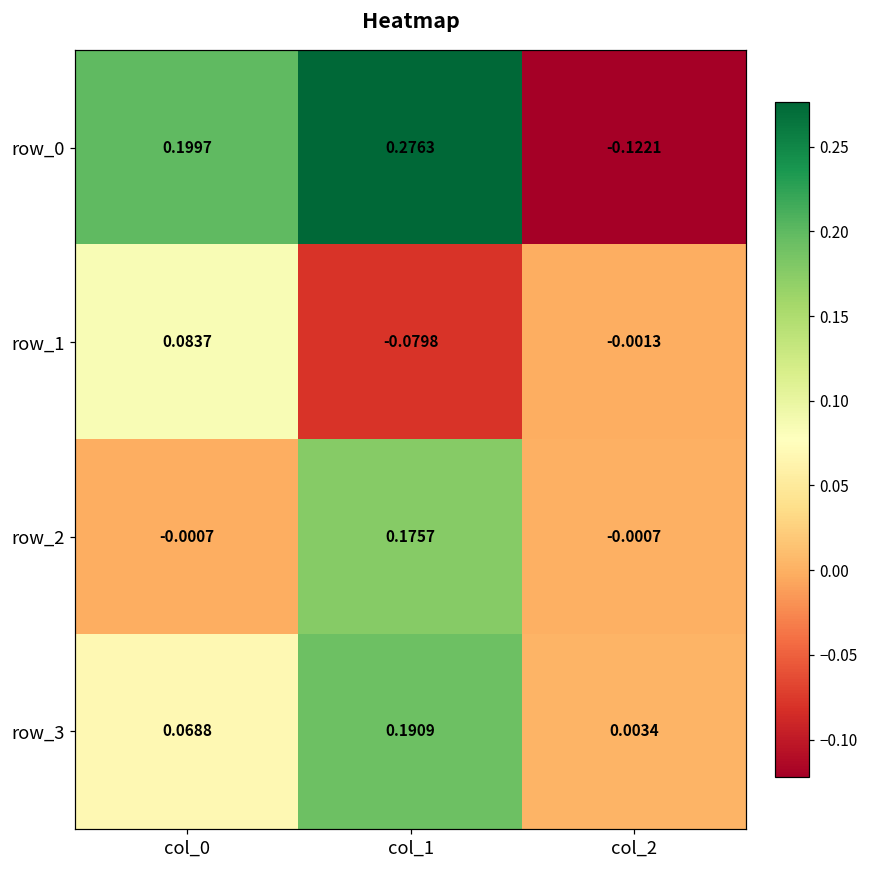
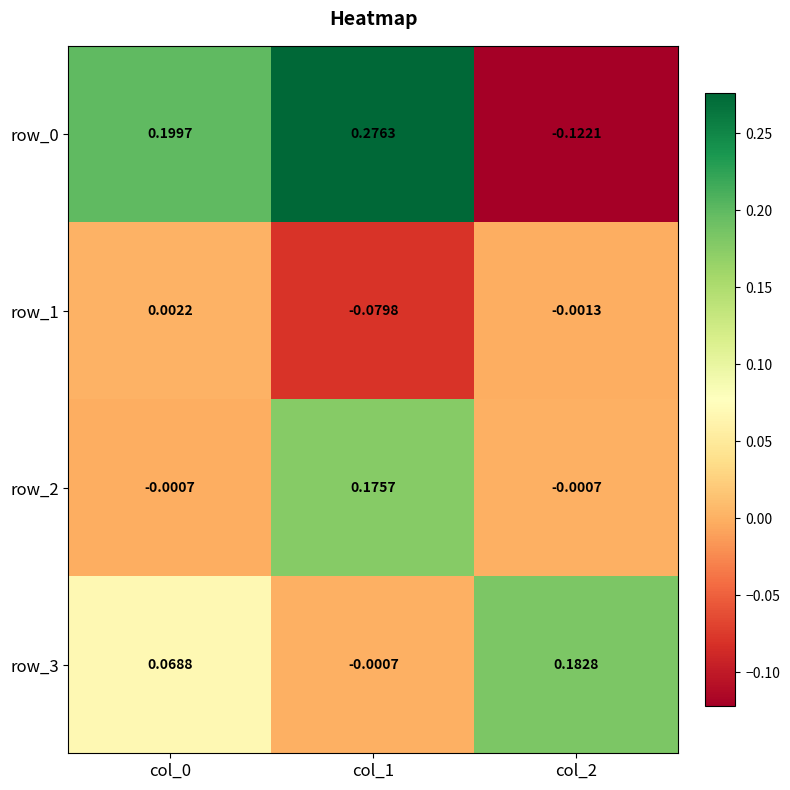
  {
    "row_0": {
      "col_0": 0.1997,
      "col_1": 0.2763,
      "col_2": -0.1221
    },
    "row_1": {
-     "col_0": 0.0837,
+     "col_0": 0.0022,
      "col_1": -0.0798,
      "col_2": -0.0013
    },
    "row_2": {
      "col_0": -0.0007,
      "col_1": 0.1757,
      "col_2": -0.0007
    },
    "row_3": {
      "col_0": 0.0688,
-     "col_1": 0.1909,
-     "col_2": 0.0034
+     "col_1": -0.0007,
+     "col_2": 0.1828
    }
  }
